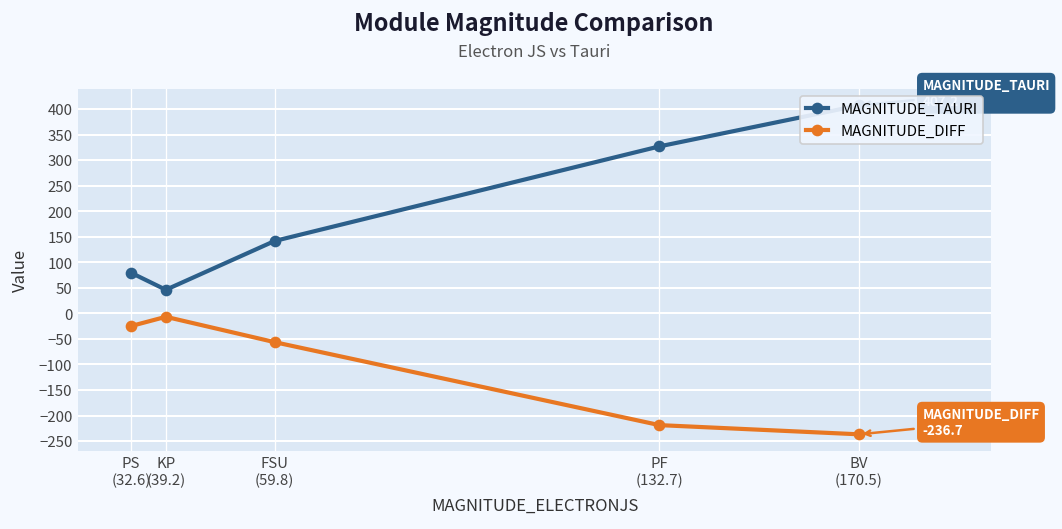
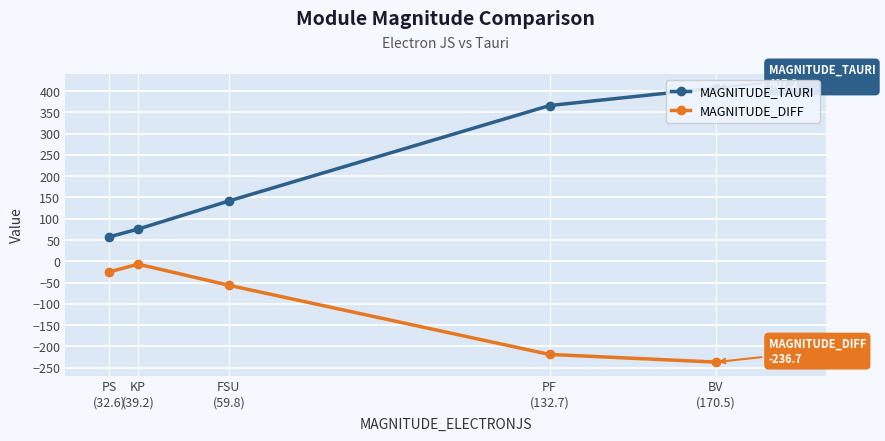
  {
    "MAGNITUDE_TAURI": {
-     "PS (32.6)": 80,
-     "KP (39.2)": 50,
+     "PS (32.6)": 60,
+     "KP (39.2)": 80,
      "FSU (59.8)": 140,
-     "PF (132.7)": 330
+     "PF (132.7)": 370
    },
    "MAGNITUDE_DIFF": {
      "PS (32.6)": -20,
      "KP (39.2)": -10,
      "FSU (59.8)": -60,
      "PF (132.7)": -220
    }
  }
